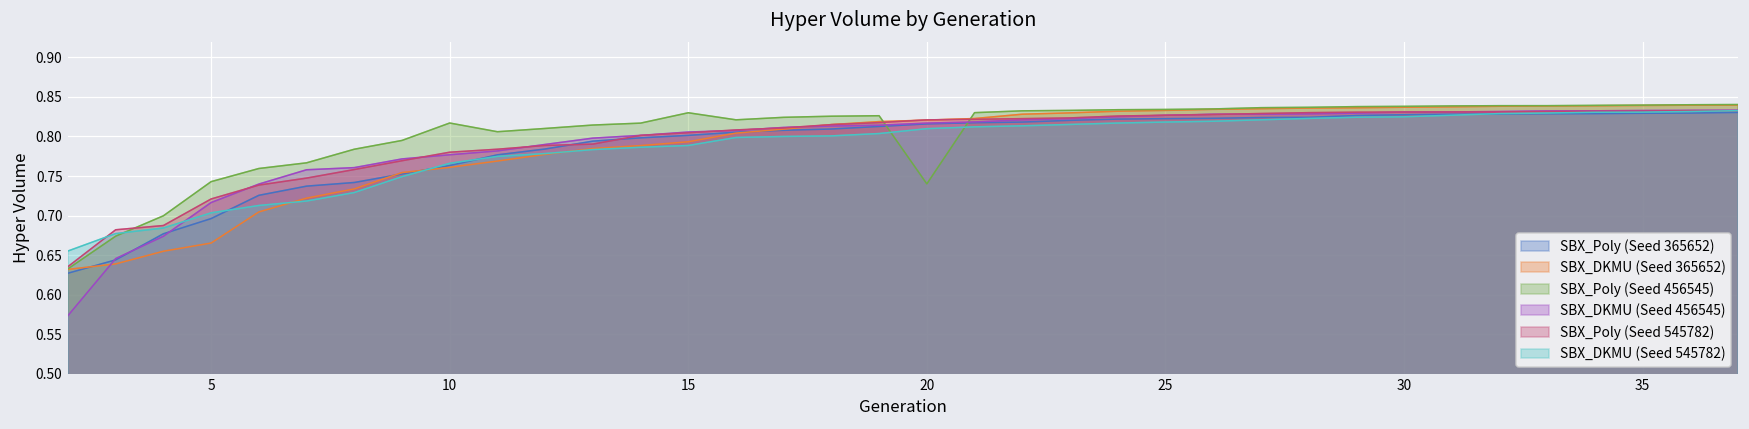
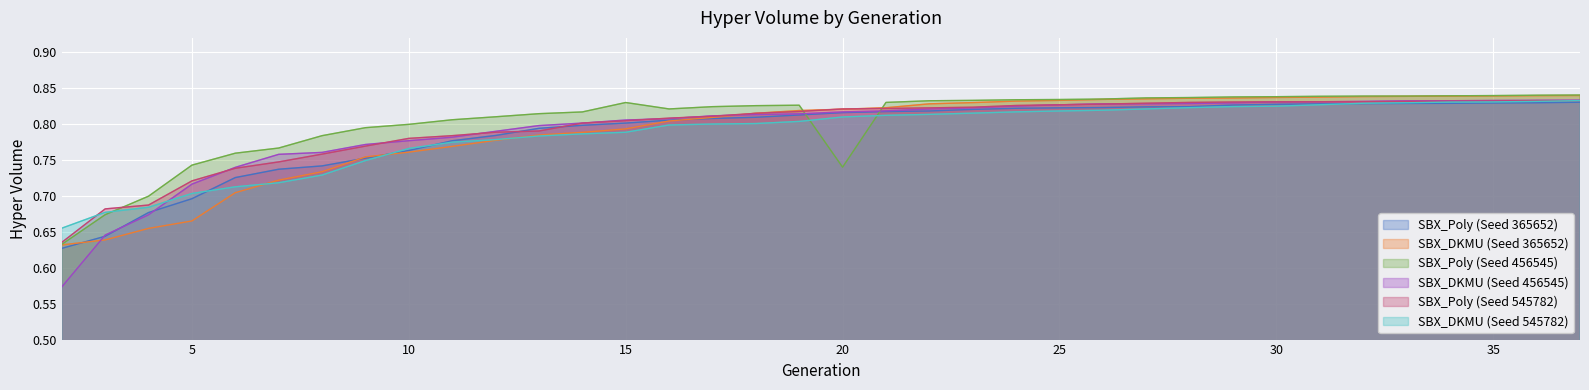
  {
    "SBX_Poly (Seed 456545)": {
      "5": 0.74,
-     "10": 0.82,
+     "10": 0.80,
      "15": 0.83,
      "20": 0.74
    }
  }
